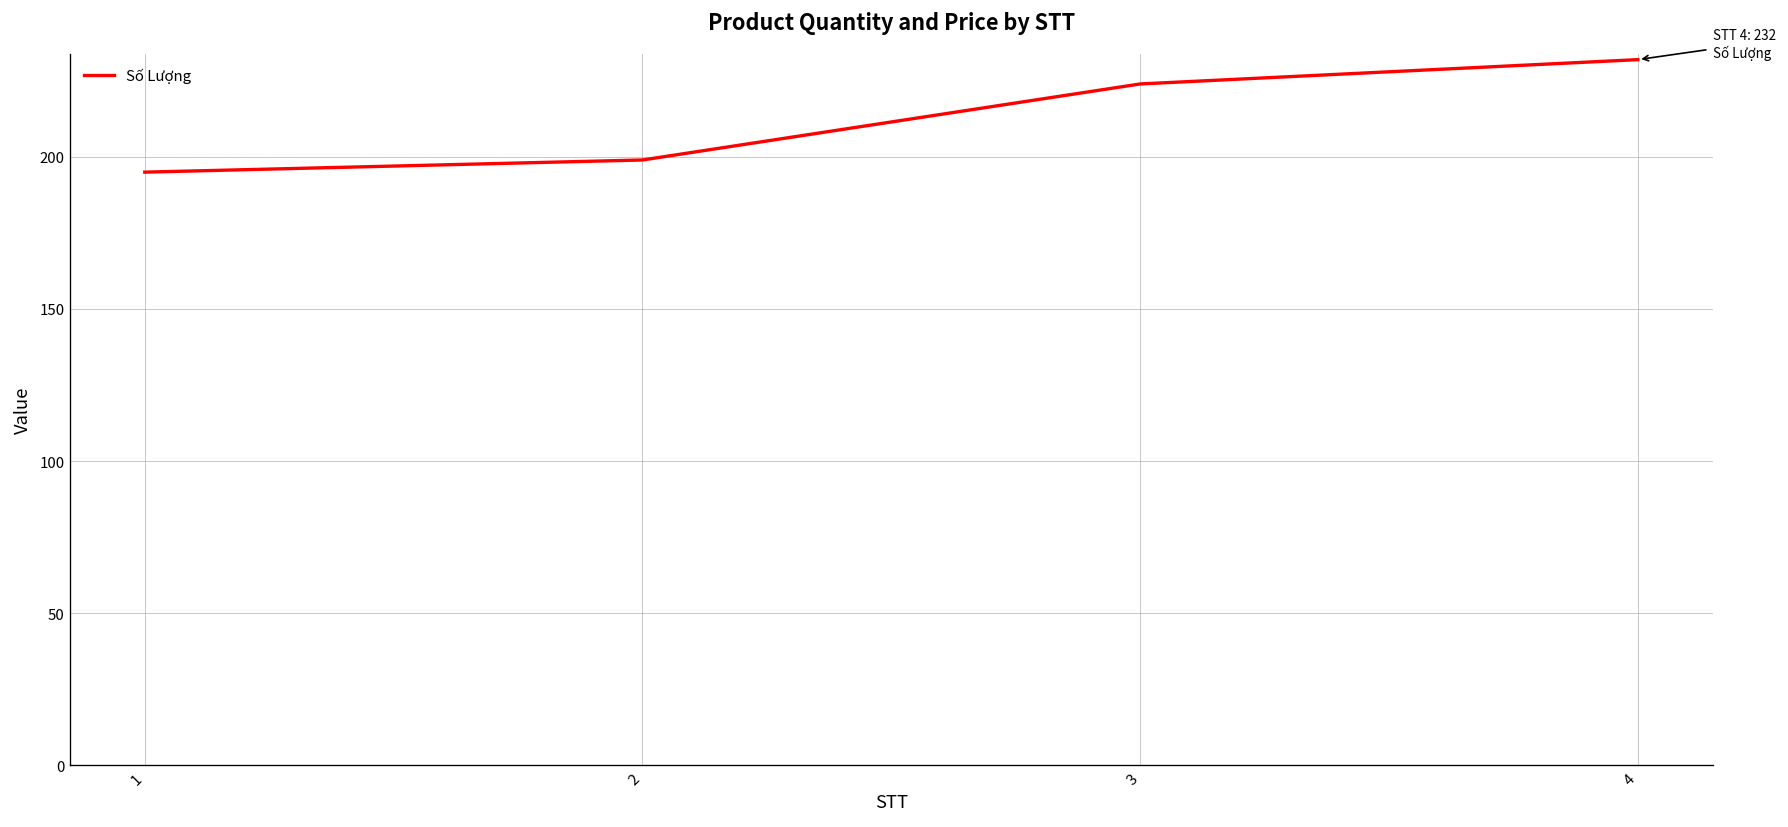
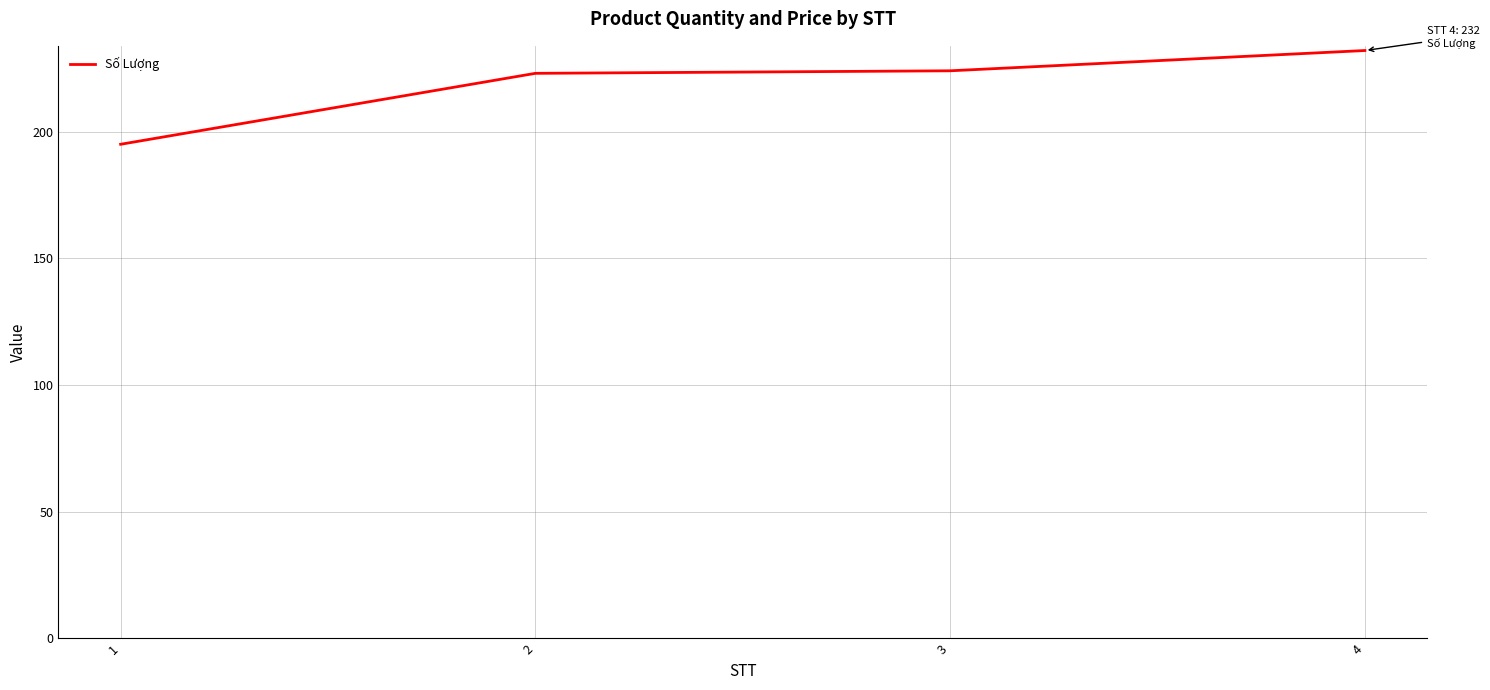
  {
    "1": 195,
-   "2": 199,
+   "2": 223,
    "3": 224
  }
